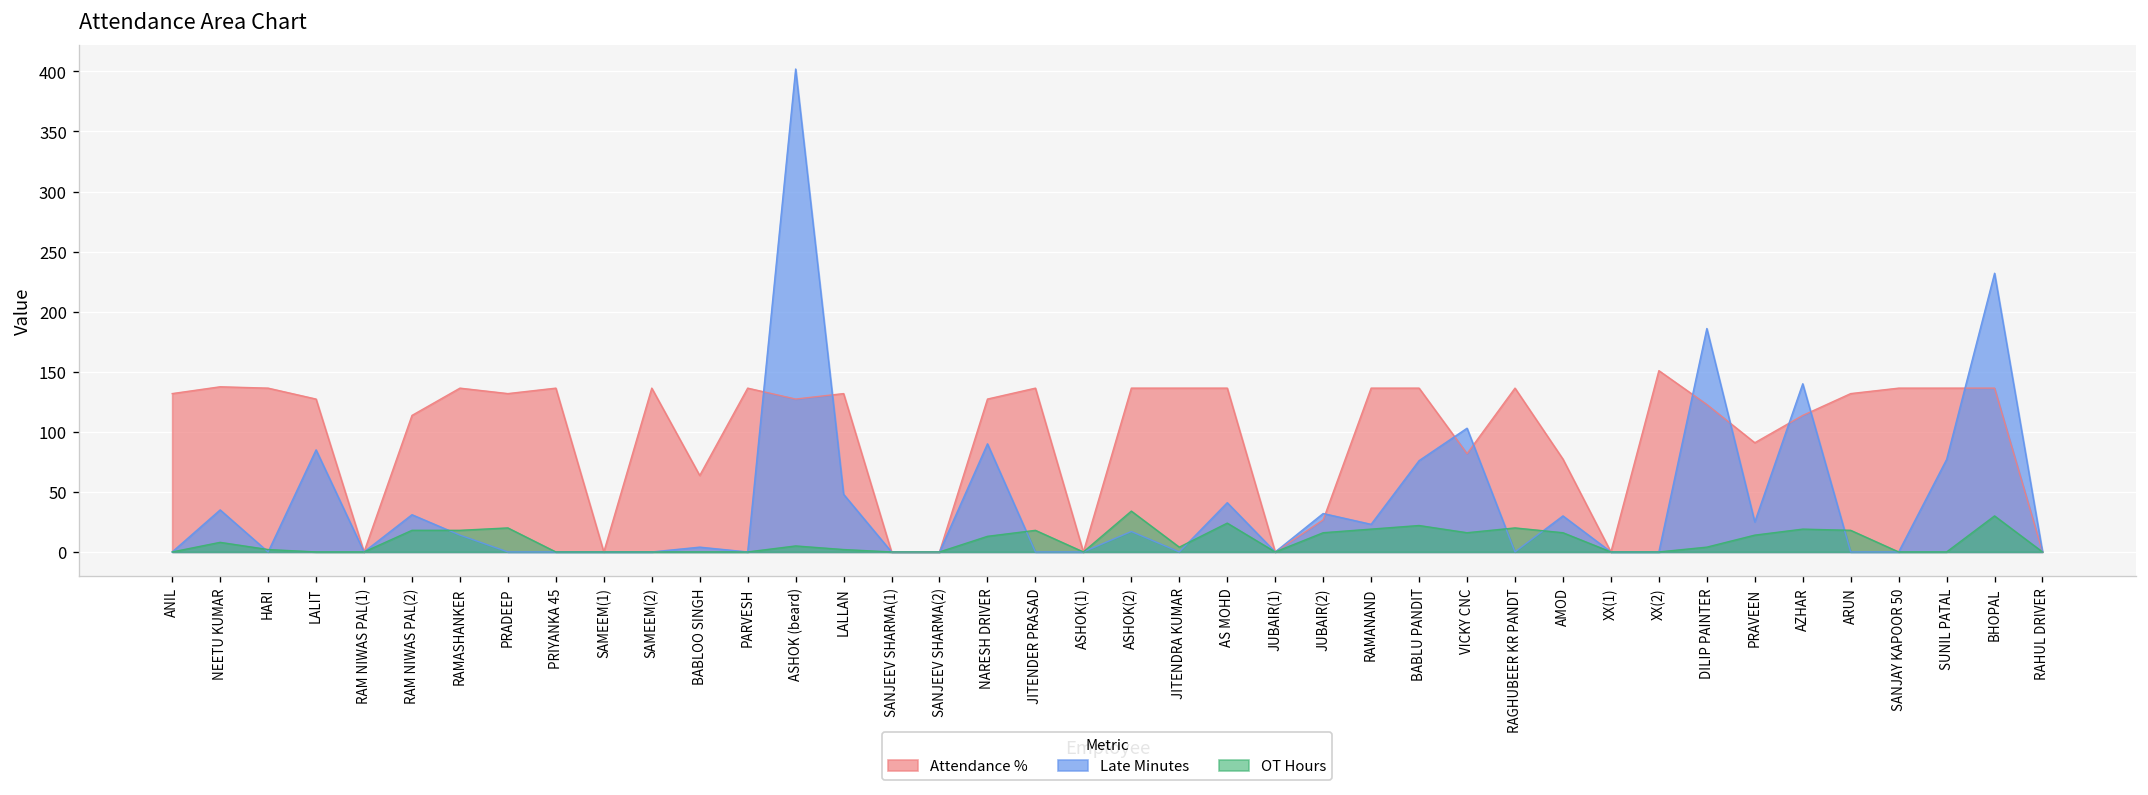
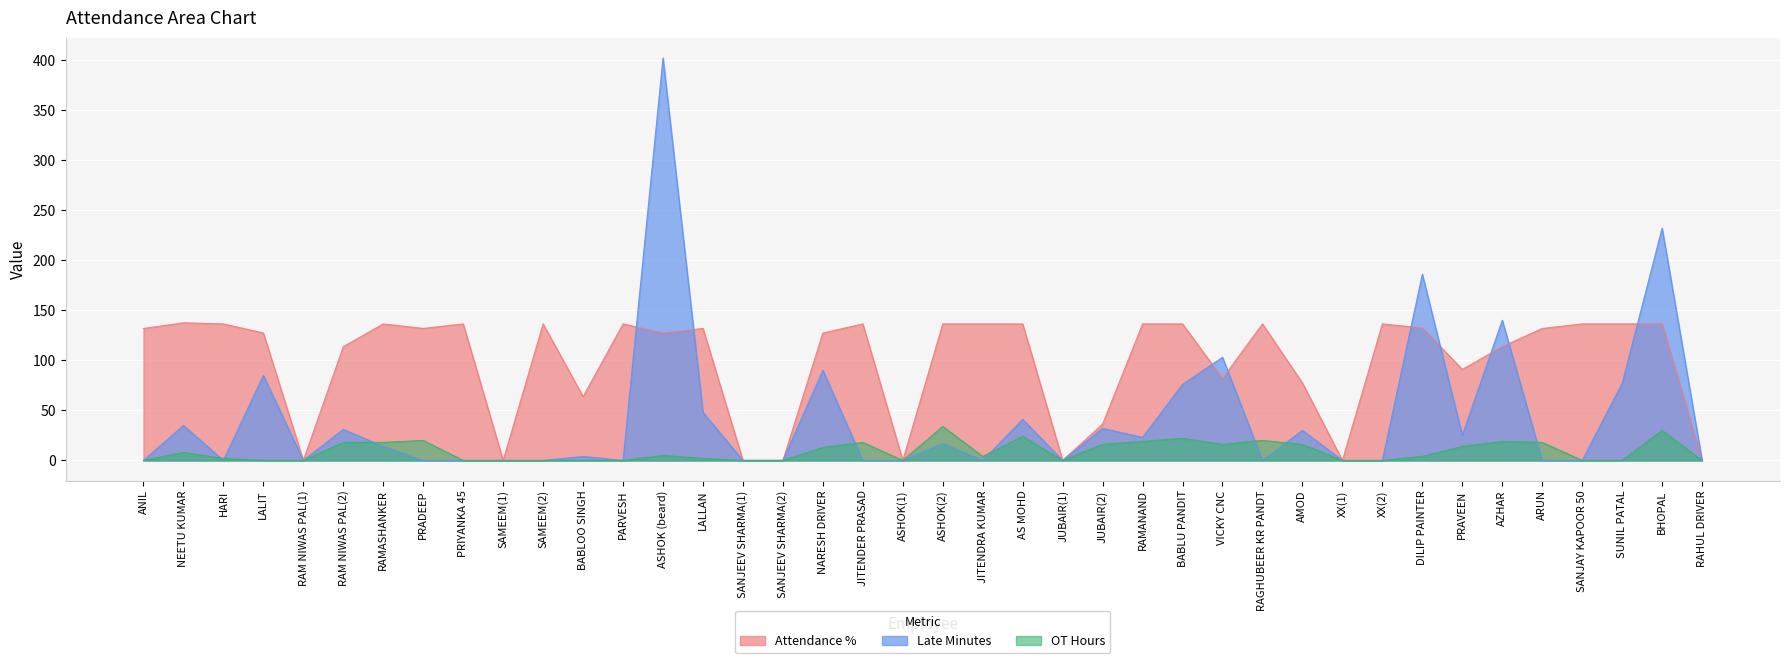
  {
    "Attendance %": {
      "ANIL": 132,
      "NEETU KUMAR": 137,
      "HARI": 136,
      "LALIT": 127,
      "RAM NIWAS PAL(2)": 114,
      "RAMASHANKER": 136,
      "PRADEEP": 132,
      "PRIYANKA 45": 136,
      "SAMEEM(2)": 136,
      "BABLOO SINGH": 64,
      "PARVESH": 136,
      "ASHOK (beard)": 127,
      "LALLAN": 132,
      "NARESH DRIVER": 127,
      "JITENDER PRASAD": 136,
      "ASHOK(2)": 136,
      "JITENDRA KUMAR": 136,
      "AS MOHD": 136,
-     "JUBAIR(2)": 27,
+     "JUBAIR(2)": 36,
      "RAMANAND": 136,
      "BABLU PANDIT": 136,
      "VICKY CNC": 82,
      "RAGHUBEER KR PANDT": 136,
      "AMOD": 77,
-     "XX(2)": 151,
-     "DILIP PAINTER": 123,
+     "XX(2)": 136,
+     "DILIP PAINTER": 132,
      "PRAVEEN": 91,
      "AZHAR": 114,
      "ARUN": 132,
      "SANJAY KAPOOR 50": 136,
      "SUNIL PATAL": 136,
      "BHOPAL": 136
    },
    "Late Minutes": {
      "NEETU KUMAR": 35,
      "LALIT": 85,
      "RAM NIWAS PAL(2)": 31,
      "RAMASHANKER": 14,
      "PRADEEP": 0,
      "BABLOO SINGH": 4,
      "ASHOK (beard)": 402,
      "LALLAN": 48,
      "NARESH DRIVER": 90,
      "JITENDER PRASAD": 0,
      "ASHOK(2)": 17,
      "JITENDRA KUMAR": 0,
      "AS MOHD": 41,
      "JUBAIR(2)": 32,
      "RAMANAND": 23,
      "BABLU PANDIT": 76,
      "VICKY CNC": 103,
      "RAGHUBEER KR PANDT": 0,
      "AMOD": 30,
      "DILIP PAINTER": 186,
      "PRAVEEN": 25,
      "AZHAR": 140,
      "ARUN": 0,
      "SUNIL PATAL": 77,
      "BHOPAL": 232
    },
    "OT Hours": {
      "NEETU KUMAR": 8,
      "LALIT": 0,
      "RAM NIWAS PAL(2)": 18,
      "RAMASHANKER": 18,
      "PRADEEP": 20,
      "BABLOO SINGH": 0,
      "ASHOK (beard)": 5,
      "LALLAN": 2,
      "NARESH DRIVER": 13,
      "JITENDER PRASAD": 18,
      "ASHOK(2)": 34,
      "JITENDRA KUMAR": 4,
      "AS MOHD": 24,
      "JUBAIR(2)": 16,
      "RAMANAND": 19,
      "BABLU PANDIT": 22,
      "VICKY CNC": 16,
      "RAGHUBEER KR PANDT": 20,
      "AMOD": 16,
      "DILIP PAINTER": 4,
      "PRAVEEN": 14,
      "AZHAR": 19,
      "ARUN": 18,
      "SUNIL PATAL": 0,
      "BHOPAL": 30
    }
  }
